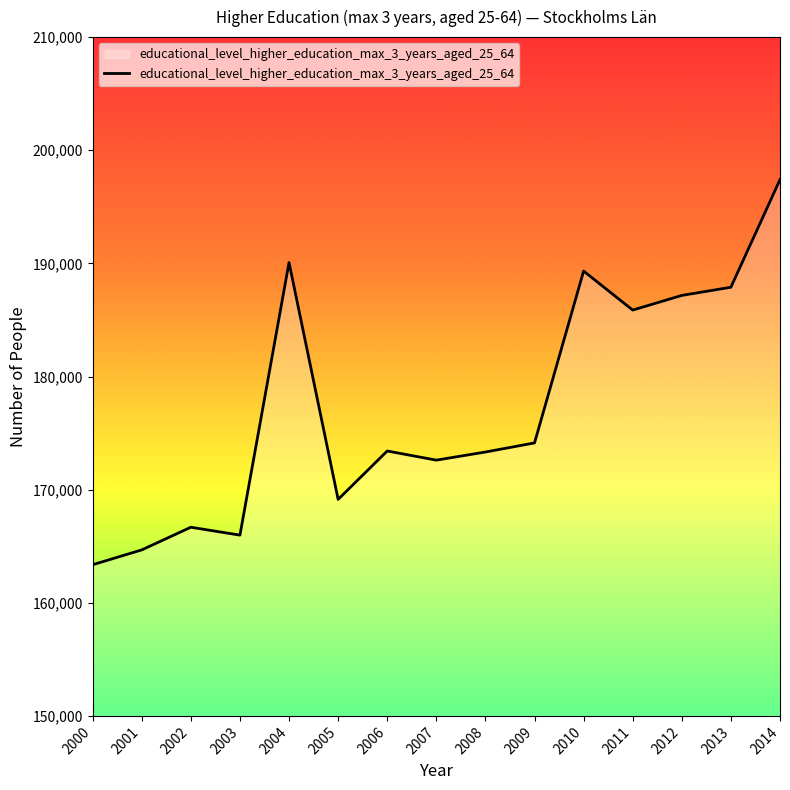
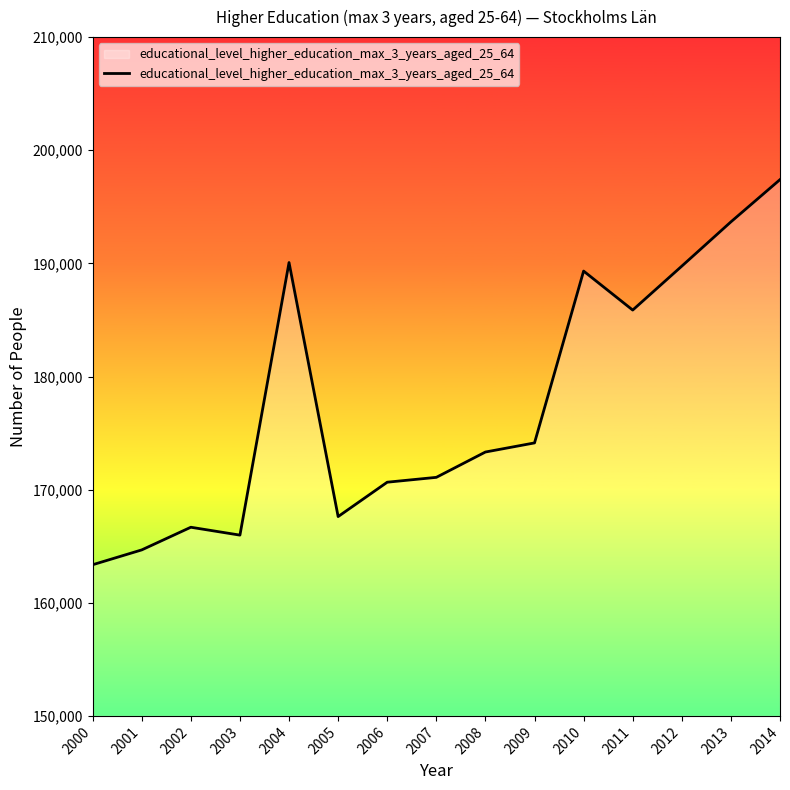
  {
    "2000": "163,400",
    "2001": "164,700",
    "2002": "166,700",
    "2003": "166,000",
    "2004": "190,100",
-   "2005": "169,100",
-   "2006": "173,400",
-   "2007": "172,600",
+   "2005": "167,600",
+   "2006": "170,700",
+   "2007": "171,100",
    "2008": "173,300",
    "2009": "174,100",
    "2010": "189,300",
    "2011": "185,900",
-   "2012": "187,200",
-   "2013": "187,900",
+   "2012": "189,800",
+   "2013": "193,700",
    "2014": "197,400"
  }
